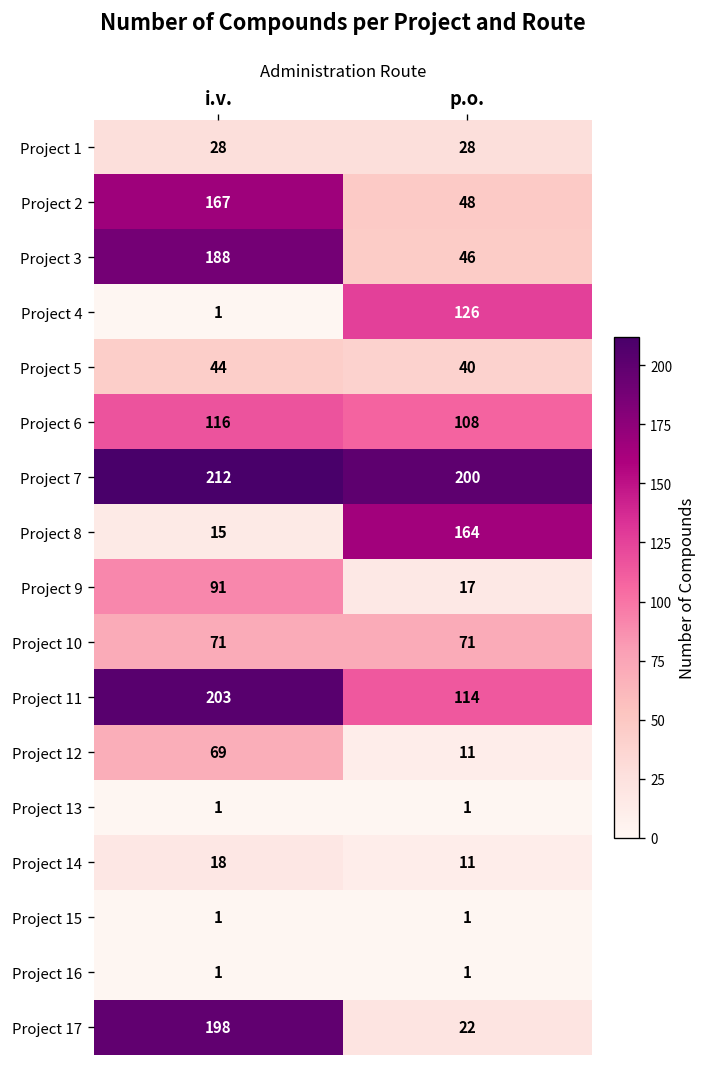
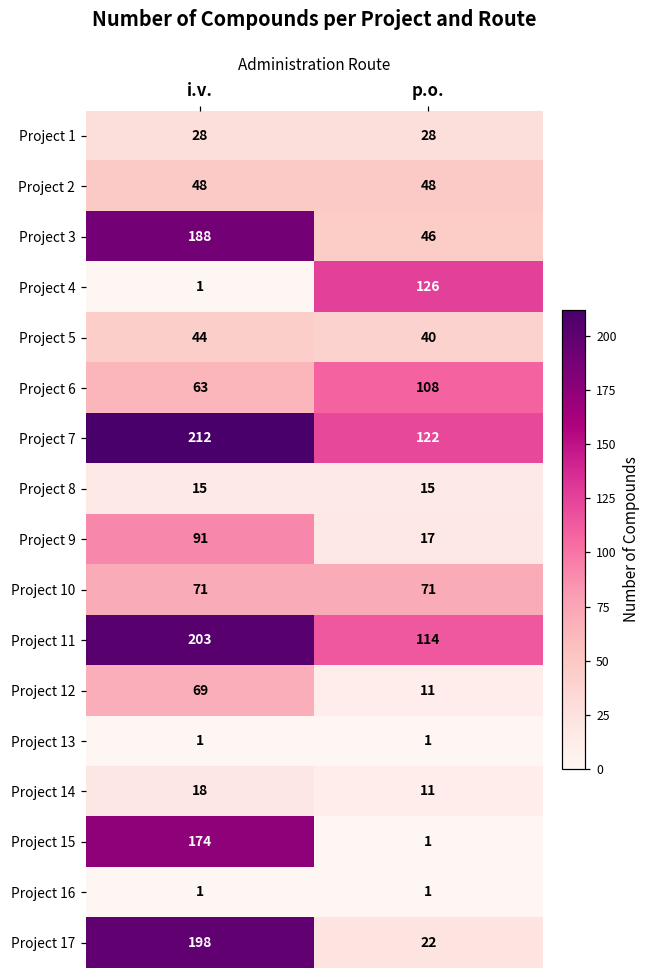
  {
    "Project 1": {
      "i.v.": 28,
      "p.o.": 28
    },
    "Project 2": {
-     "i.v.": 167,
+     "i.v.": 48,
      "p.o.": 48
    },
    "Project 3": {
      "i.v.": 188,
      "p.o.": 46
    },
    "Project 4": {
      "i.v.": 1,
      "p.o.": 126
    },
    "Project 5": {
      "i.v.": 44,
      "p.o.": 40
    },
    "Project 6": {
-     "i.v.": 116,
+     "i.v.": 63,
      "p.o.": 108
    },
    "Project 7": {
      "i.v.": 212,
-     "p.o.": 200
+     "p.o.": 122
    },
    "Project 8": {
      "i.v.": 15,
-     "p.o.": 164
+     "p.o.": 15
    },
    "Project 9": {
      "i.v.": 91,
      "p.o.": 17
    },
    "Project 10": {
      "i.v.": 71,
      "p.o.": 71
    },
    "Project 11": {
      "i.v.": 203,
      "p.o.": 114
    },
    "Project 12": {
      "i.v.": 69,
      "p.o.": 11
    },
    "Project 13": {
      "i.v.": 1,
      "p.o.": 1
    },
    "Project 14": {
      "i.v.": 18,
      "p.o.": 11
    },
    "Project 15": {
-     "i.v.": 1,
+     "i.v.": 174,
      "p.o.": 1
    },
    "Project 16": {
      "i.v.": 1,
      "p.o.": 1
    },
    "Project 17": {
      "i.v.": 198,
      "p.o.": 22
    }
  }
